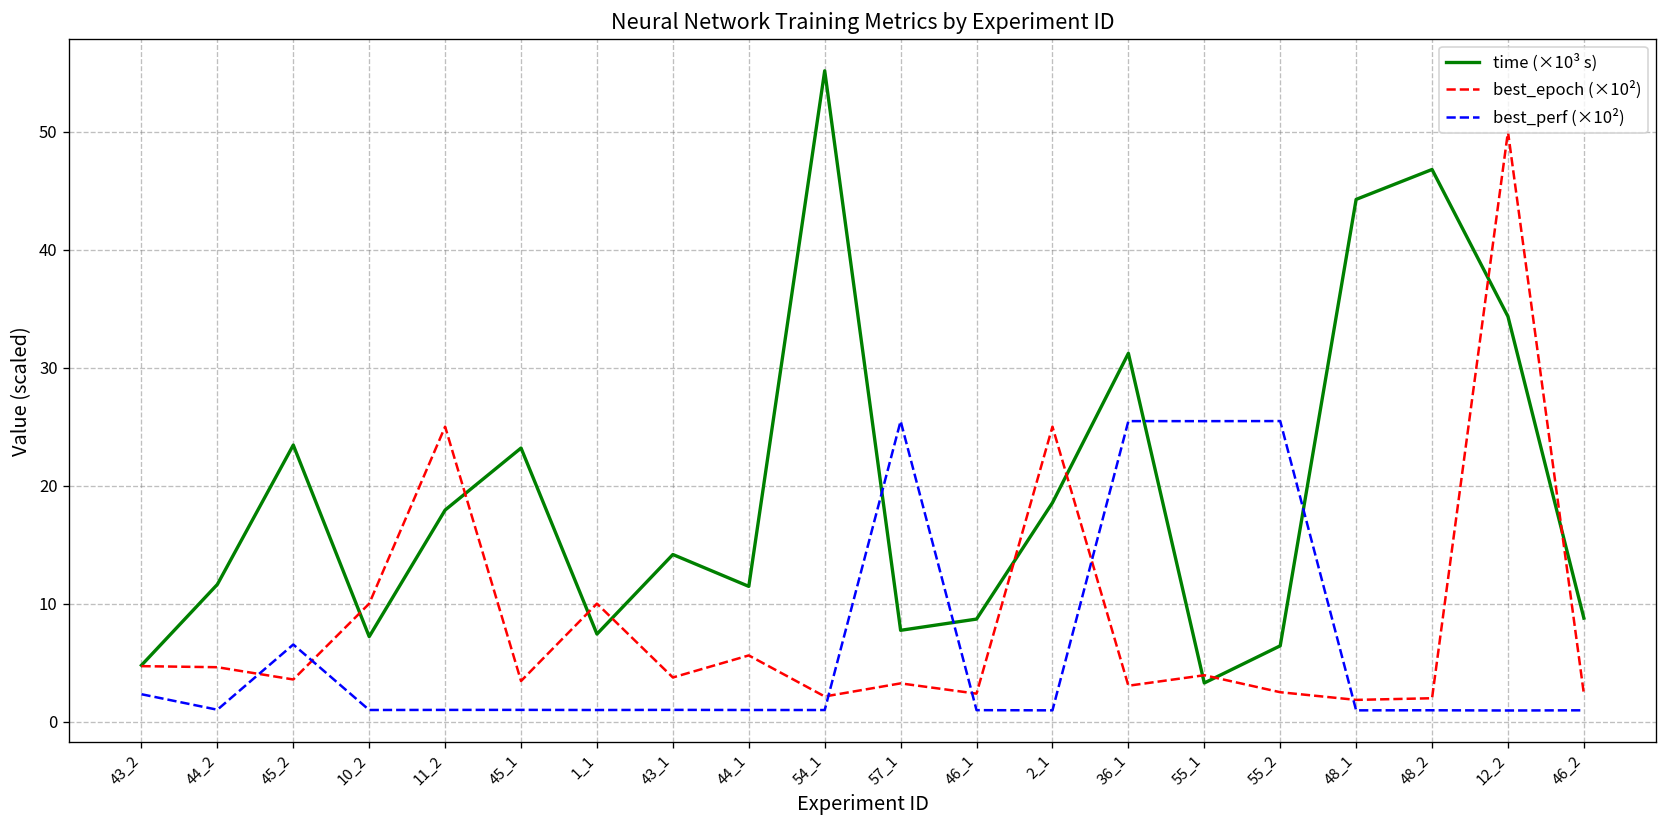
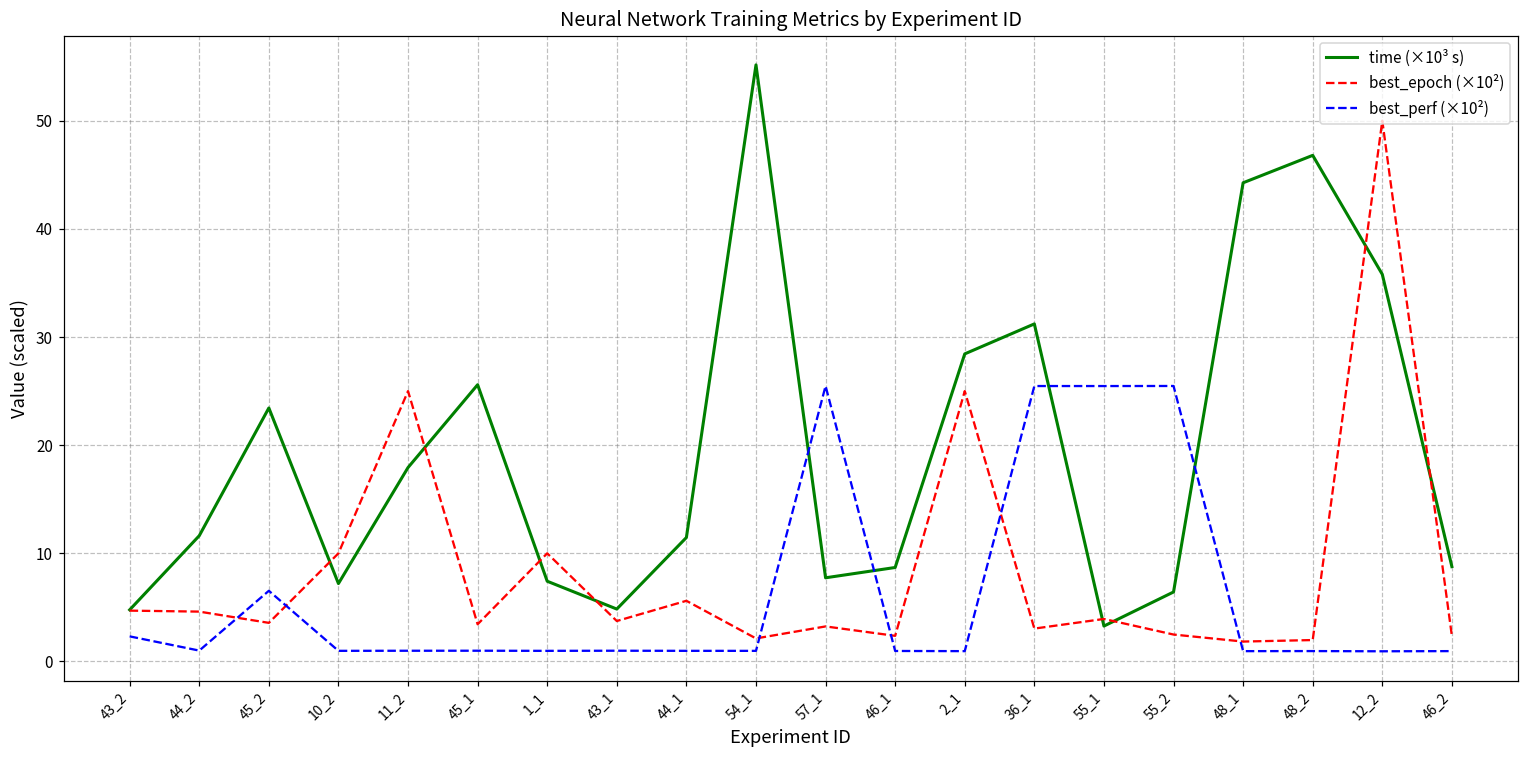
  {
    "time (×10³ s)": {
      "44_2": 12,
      "45_2": 23,
      "10_2": 7,
      "11_2": 18,
-     "45_1": 23,
+     "45_1": 26,
      "1_1": 7,
-     "43_1": 14,
+     "43_1": 5,
      "44_1": 11,
      "54_1": 55,
      "57_1": 8,
      "46_1": 9,
-     "2_1": 19,
+     "2_1": 28,
      "36_1": 31,
      "55_1": 3,
      "55_2": 6,
      "48_1": 44,
      "48_2": 47,
-     "12_2": 34,
+     "12_2": 36,
      "46_2": 9
    },
    "best_epoch (×10²)": {
      "44_2": 5,
      "45_2": 4,
      "10_2": 10,
      "11_2": 25,
      "45_1": 3,
      "1_1": 10,
      "43_1": 4,
      "44_1": 6,
      "54_1": 2,
      "57_1": 3,
      "46_1": 2,
      "2_1": 25,
      "36_1": 3,
      "55_1": 4,
      "55_2": 2,
      "48_1": 2,
      "48_2": 2,
      "12_2": 50,
      "46_2": 2
    },
    "best_perf (×10²)": {
      "43_2": 2,
      "44_2": 1,
      "45_2": 7,
      "10_2": 1,
      "11_2": 1,
      "45_1": 1,
      "1_1": 1,
      "43_1": 1,
      "44_1": 1,
      "54_1": 1,
      "57_1": 25,
      "46_1": 1,
      "2_1": 1,
      "36_1": 25,
      "55_1": 25,
      "55_2": 25,
      "48_1": 1,
      "48_2": 1,
      "12_2": 1,
      "46_2": 1
    }
  }
